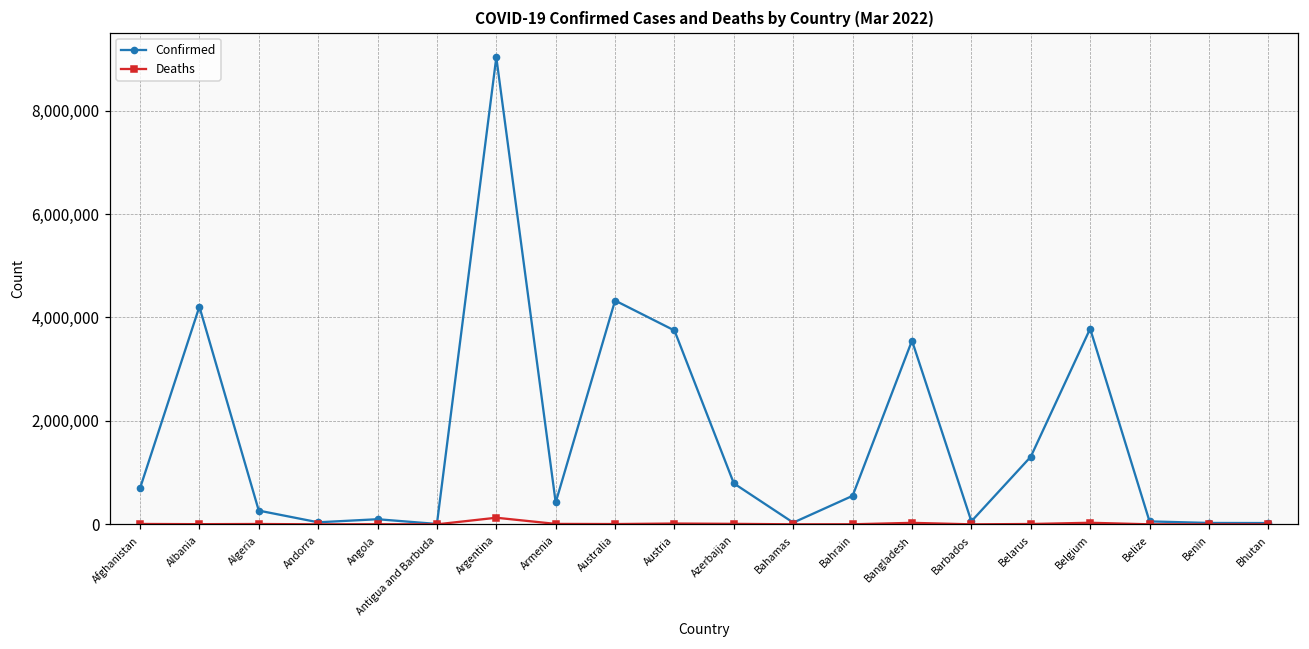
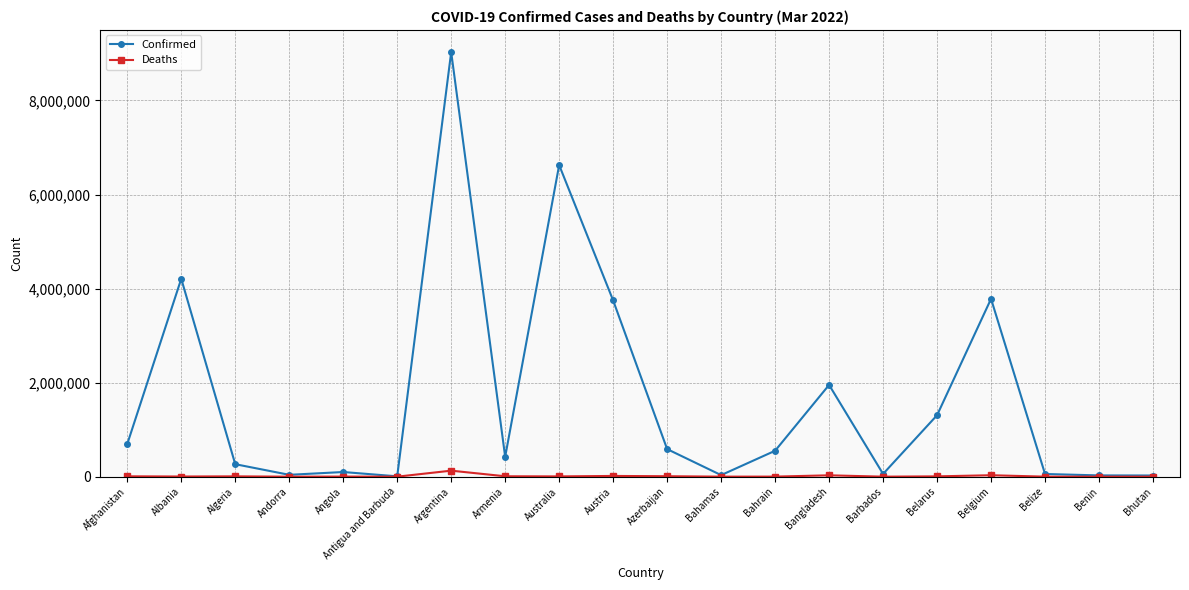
  {
    "Confirmed": {
      "Afghanistan": "700,000",
      "Albania": "4,200,000",
      "Algeria": "300,000",
      "Angola": "100,000",
      "Argentina": "9,000,000",
      "Armenia": "400,000",
-     "Australia": "4,300,000",
+     "Australia": "6,600,000",
      "Austria": "3,700,000",
-     "Azerbaijan": "800,000",
+     "Azerbaijan": "600,000",
      "Bahrain": "600,000",
-     "Bangladesh": "3,600,000",
+     "Bangladesh": "2,000,000",
      "Barbados": "100,000",
      "Belarus": "1,300,000",
      "Belgium": "3,800,000",
      "Belize": "100,000"
    },
    "Deaths": {
      "Afghanistan": "0",
      "Albania": "0",
      "Algeria": "0",
      "Angola": "0",
      "Argentina": "100,000",
      "Armenia": "0",
      "Australia": "0",
      "Austria": "0",
      "Azerbaijan": "0",
      "Bahrain": "0",
      "Bangladesh": "0",
      "Barbados": "0",
      "Belarus": "0",
      "Belgium": "0",
      "Belize": "0"
    }
  }
